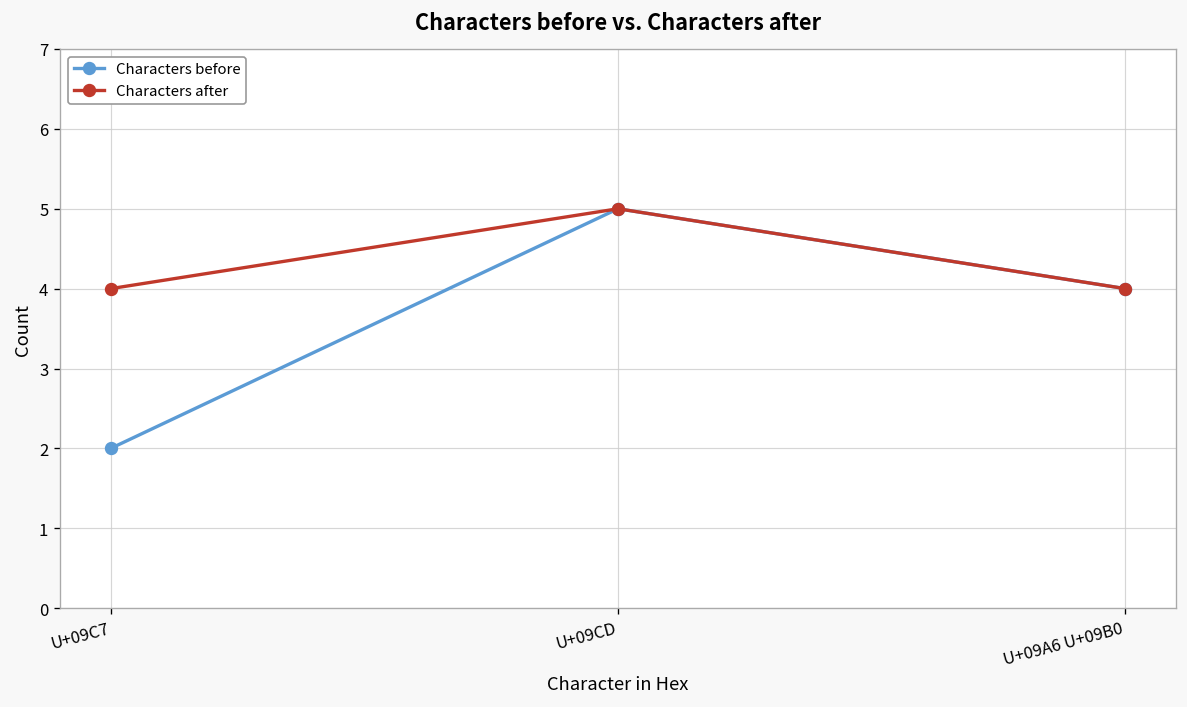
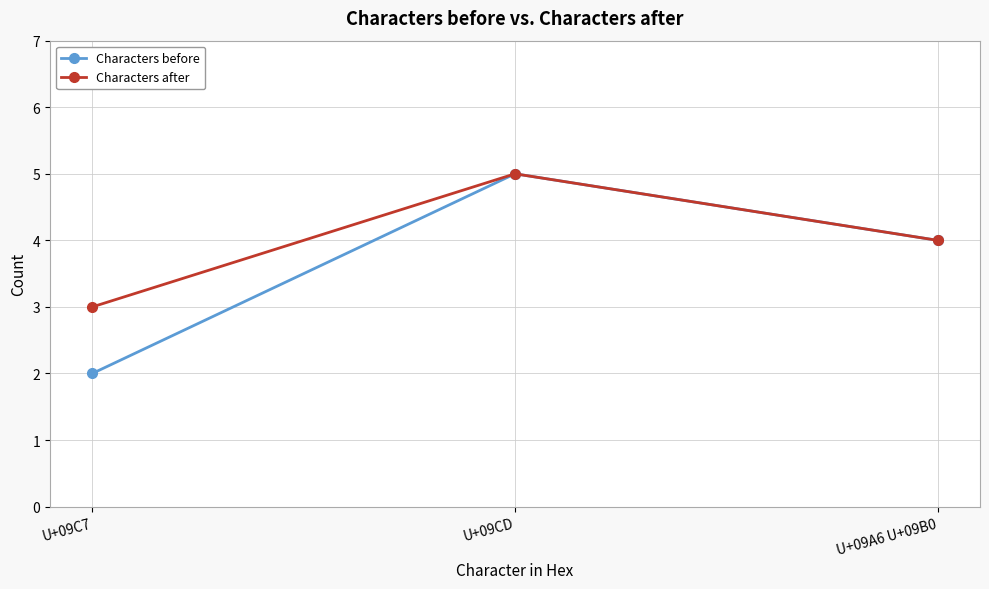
  {
    "Characters before": {
      "U+09C7": 2
    },
    "Characters after": {
-     "U+09C7": 4
+     "U+09C7": 3
    }
  }
